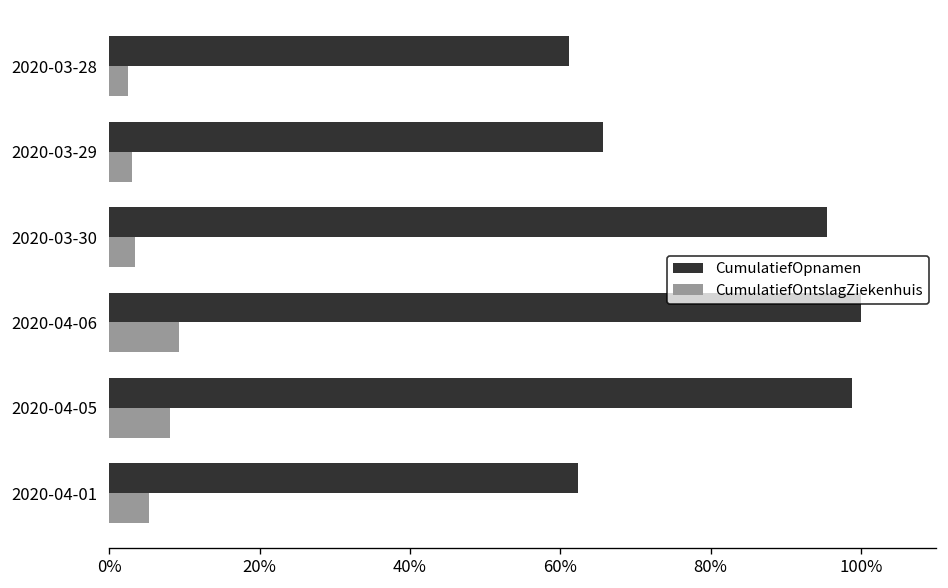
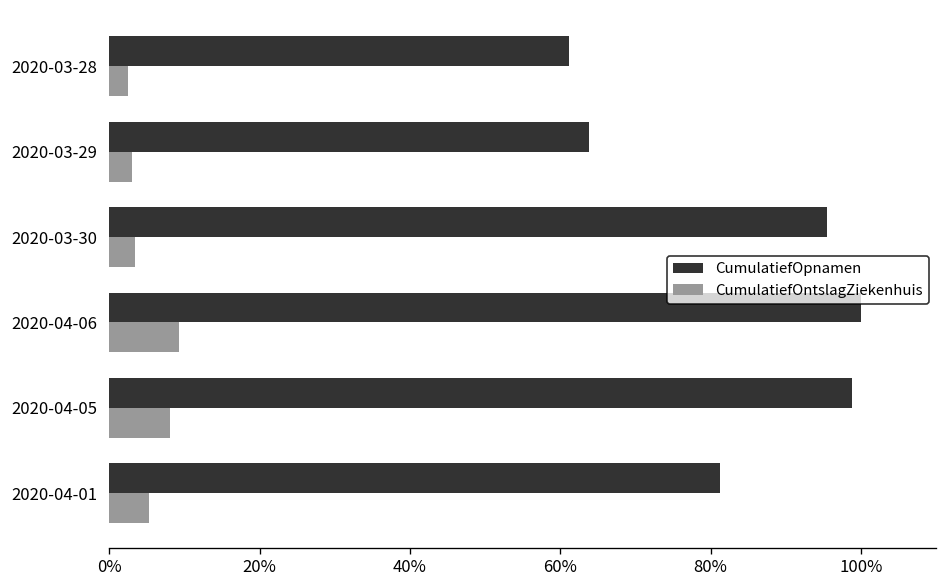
  {
    "CumulatiefOpnamen": {
      "2020-03-28": "61%",
-     "2020-03-29": "66%",
+     "2020-03-29": "64%",
      "2020-03-30": "95%",
      "2020-04-06": "100%",
      "2020-04-05": "99%",
-     "2020-04-01": "62%"
+     "2020-04-01": "81%"
    },
    "CumulatiefOntslagZiekenhuis": {
      "2020-03-28": "2%",
      "2020-03-29": "3%",
      "2020-03-30": "3%",
      "2020-04-06": "9%",
      "2020-04-05": "8%",
      "2020-04-01": "5%"
    }
  }
